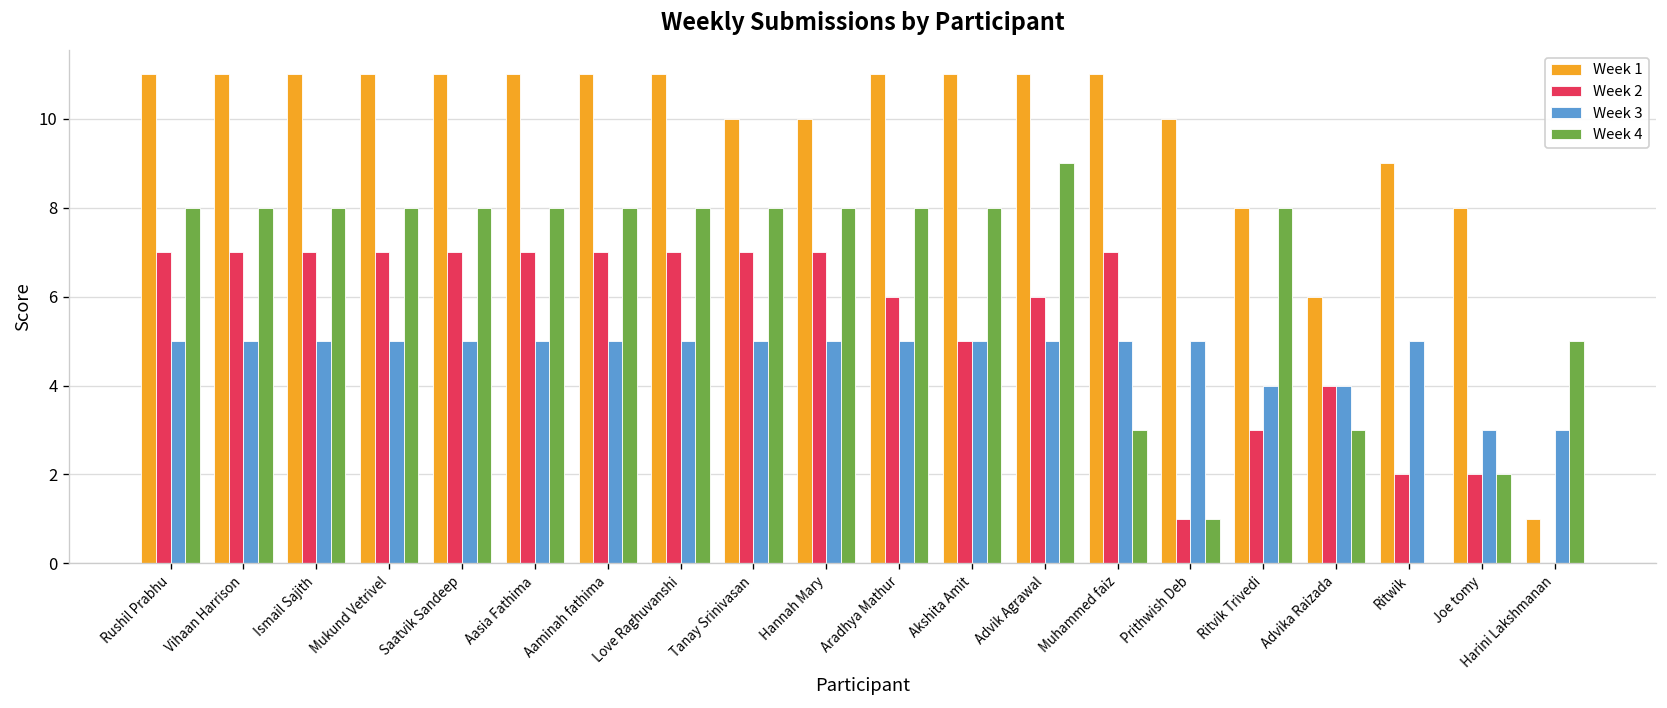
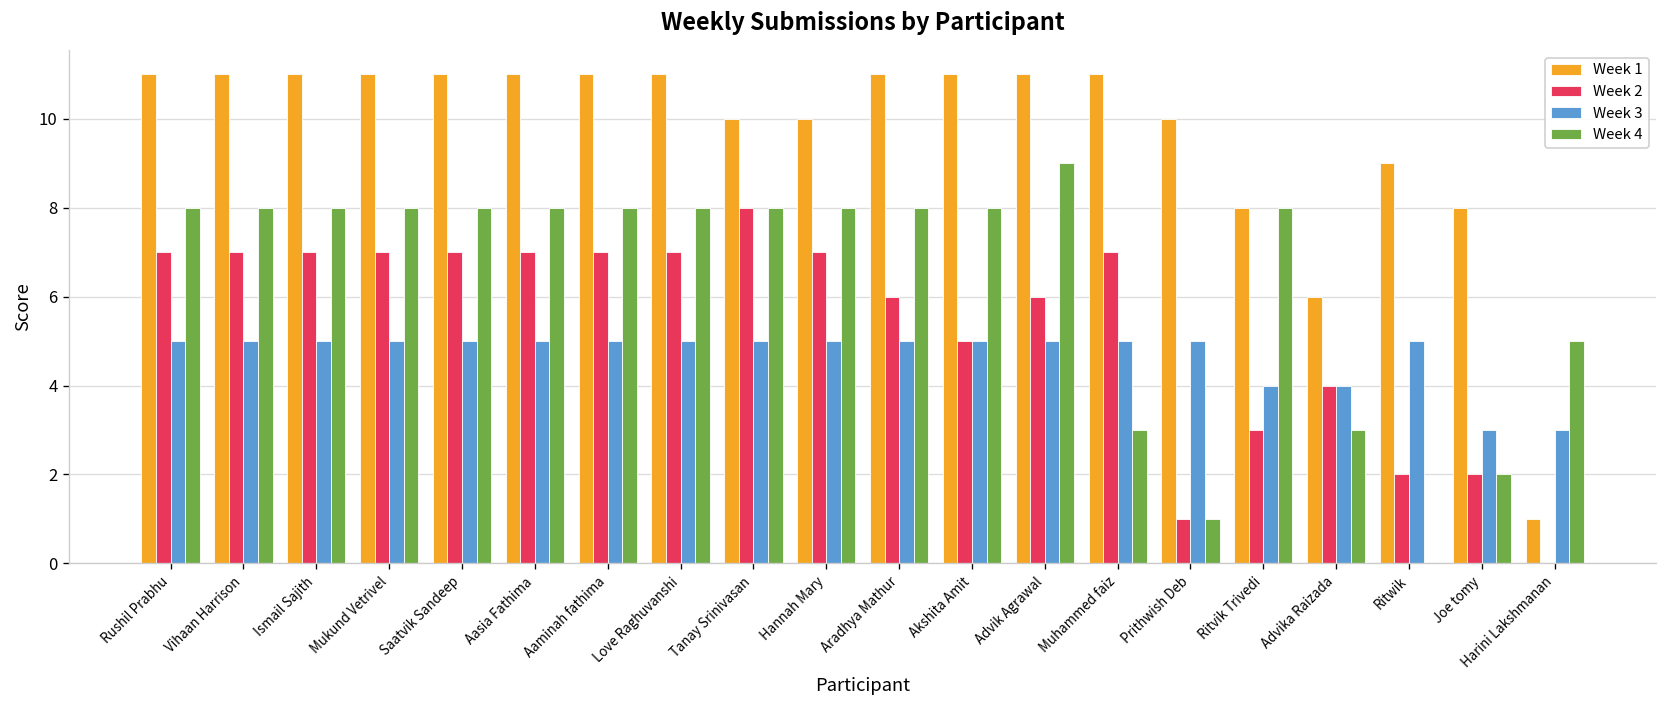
  {
    "Week 1": {
      "Rushil Prabhu": 11,
      "Vihaan Harrison": 11,
      "Ismail Sajith": 11,
      "Mukund Vetrivel": 11,
      "Saatvik Sandeep": 11,
      "Aasia Fathima": 11,
      "Aaminah fathima": 11,
      "Love Raghuvanshi": 11,
      "Tanay Srinivasan": 10,
      "Hannah Mary": 10,
      "Aradhya Mathur": 11,
      "Akshita Amit": 11,
      "Advik Agrawal": 11,
      "Muhammed faiz": 11,
      "Prithwish Deb": 10,
      "Ritvik Trivedi": 8,
      "Advika Raizada": 6,
      "Ritwik": 9,
      "Joe tomy": 8,
      "Harini Lakshmanan": 1
    },
    "Week 2": {
      "Rushil Prabhu": 7,
      "Vihaan Harrison": 7,
      "Ismail Sajith": 7,
      "Mukund Vetrivel": 7,
      "Saatvik Sandeep": 7,
      "Aasia Fathima": 7,
      "Aaminah fathima": 7,
      "Love Raghuvanshi": 7,
-     "Tanay Srinivasan": 7,
+     "Tanay Srinivasan": 8,
      "Hannah Mary": 7,
      "Aradhya Mathur": 6,
      "Akshita Amit": 5,
      "Advik Agrawal": 6,
      "Muhammed faiz": 7,
      "Prithwish Deb": 1,
      "Ritvik Trivedi": 3,
      "Advika Raizada": 4,
      "Ritwik": 2,
      "Joe tomy": 2,
      "Harini Lakshmanan": 0
    },
    "Week 3": {
      "Rushil Prabhu": 5,
      "Vihaan Harrison": 5,
      "Ismail Sajith": 5,
      "Mukund Vetrivel": 5,
      "Saatvik Sandeep": 5,
      "Aasia Fathima": 5,
      "Aaminah fathima": 5,
      "Love Raghuvanshi": 5,
      "Tanay Srinivasan": 5,
      "Hannah Mary": 5,
      "Aradhya Mathur": 5,
      "Akshita Amit": 5,
      "Advik Agrawal": 5,
      "Muhammed faiz": 5,
      "Prithwish Deb": 5,
      "Ritvik Trivedi": 4,
      "Advika Raizada": 4,
      "Ritwik": 5,
      "Joe tomy": 3,
      "Harini Lakshmanan": 3
    },
    "Week 4": {
      "Rushil Prabhu": 8,
      "Vihaan Harrison": 8,
      "Ismail Sajith": 8,
      "Mukund Vetrivel": 8,
      "Saatvik Sandeep": 8,
      "Aasia Fathima": 8,
      "Aaminah fathima": 8,
      "Love Raghuvanshi": 8,
      "Tanay Srinivasan": 8,
      "Hannah Mary": 8,
      "Aradhya Mathur": 8,
      "Akshita Amit": 8,
      "Advik Agrawal": 9,
      "Muhammed faiz": 3,
      "Prithwish Deb": 1,
      "Ritvik Trivedi": 8,
      "Advika Raizada": 3,
      "Ritwik": 0,
      "Joe tomy": 2,
      "Harini Lakshmanan": 5
    }
  }
